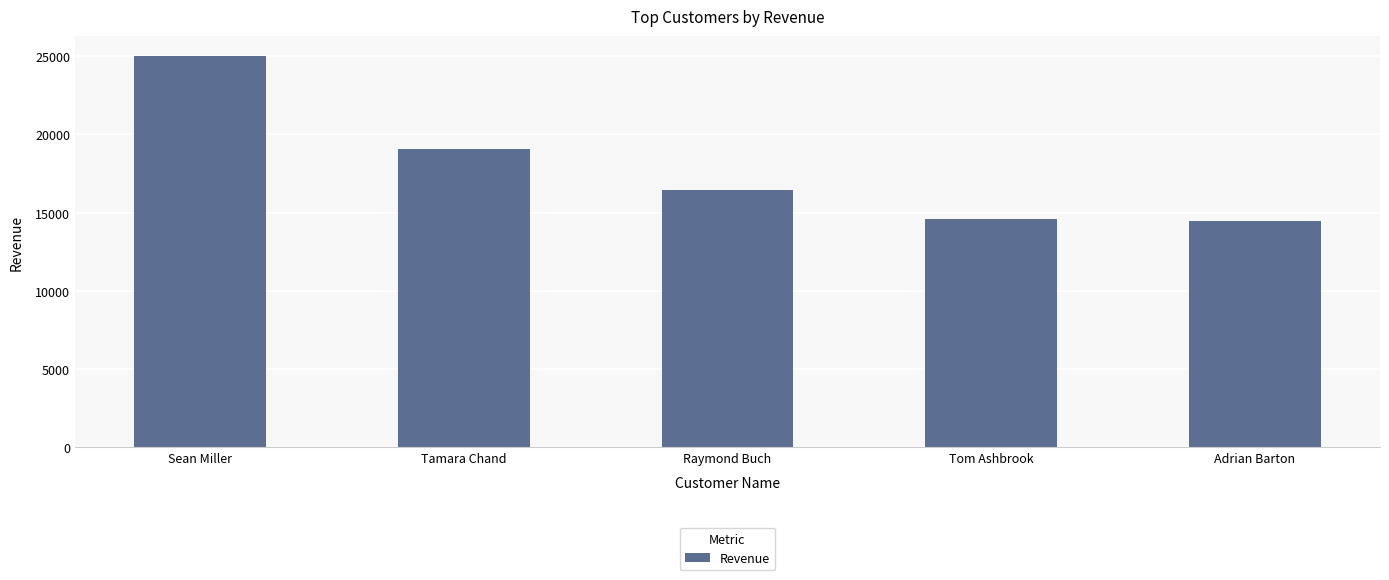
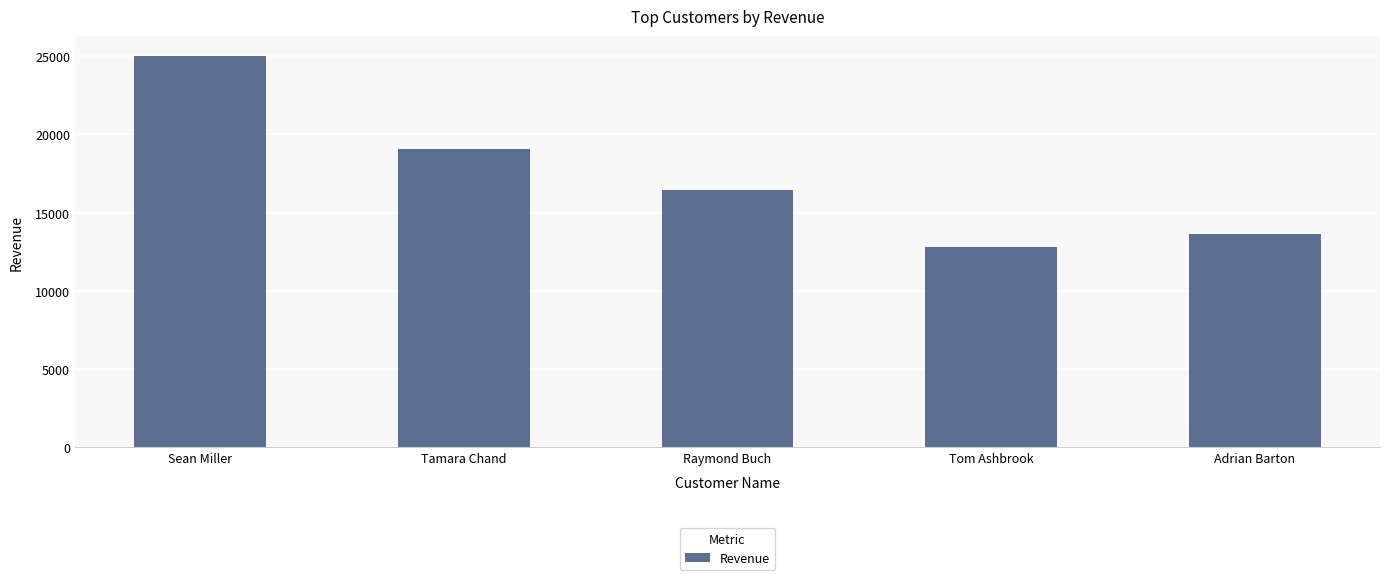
  {
    "Sean Miller": 25000,
    "Tamara Chand": 19100,
    "Raymond Buch": 16400,
-   "Tom Ashbrook": 14600,
-   "Adrian Barton": 14500
+   "Tom Ashbrook": 12800,
+   "Adrian Barton": 13700
  }
